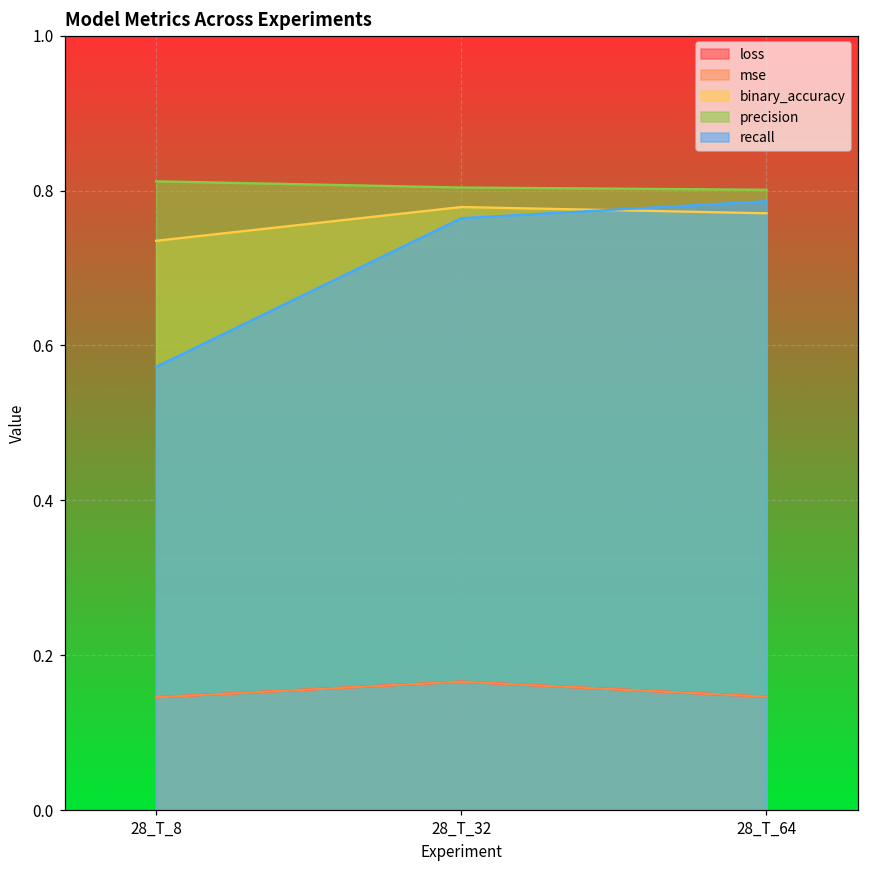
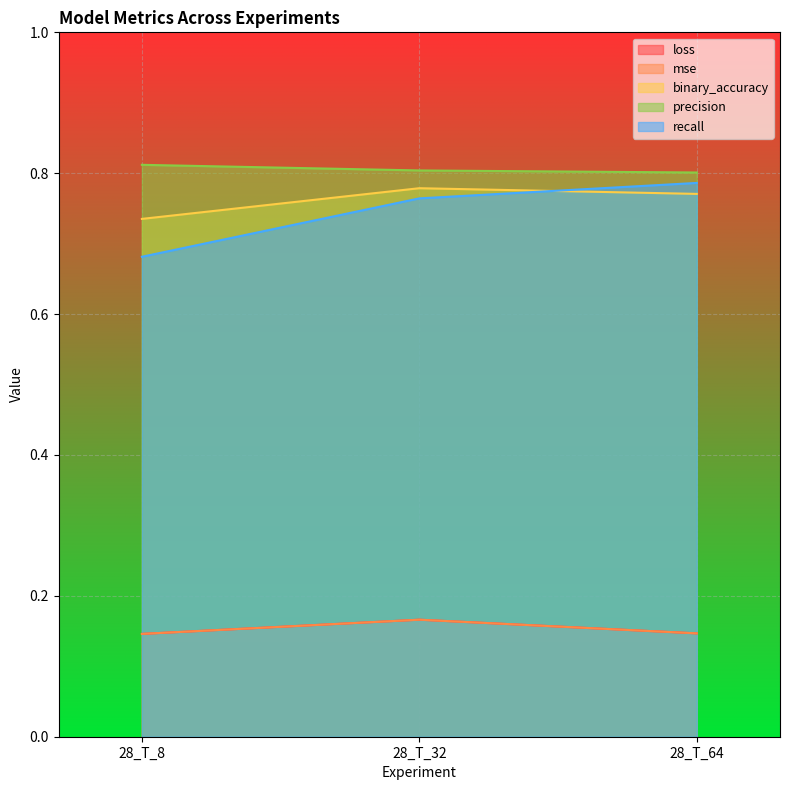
  {
    "precision": {
      "28_T_8": 0.81,
      "28_T_32": 0.80,
      "28_T_64": 0.80
    },
    "recall": {
-     "28_T_8": 0.57,
+     "28_T_8": 0.68,
      "28_T_32": 0.76,
      "28_T_64": 0.79
    }
  }
